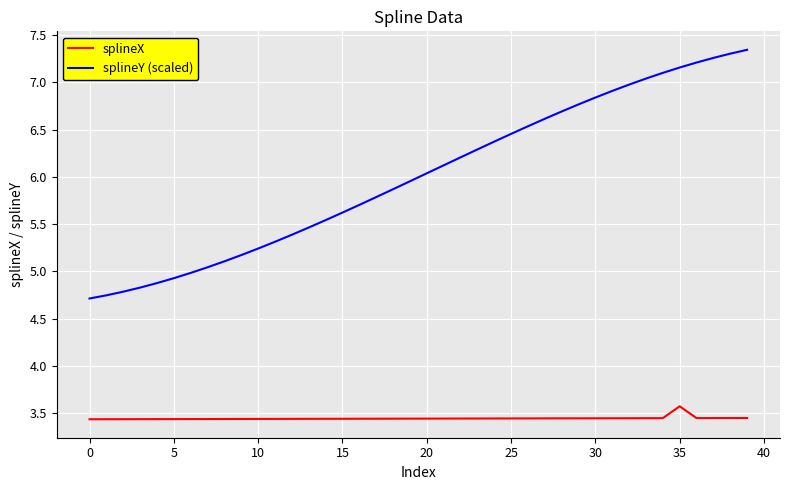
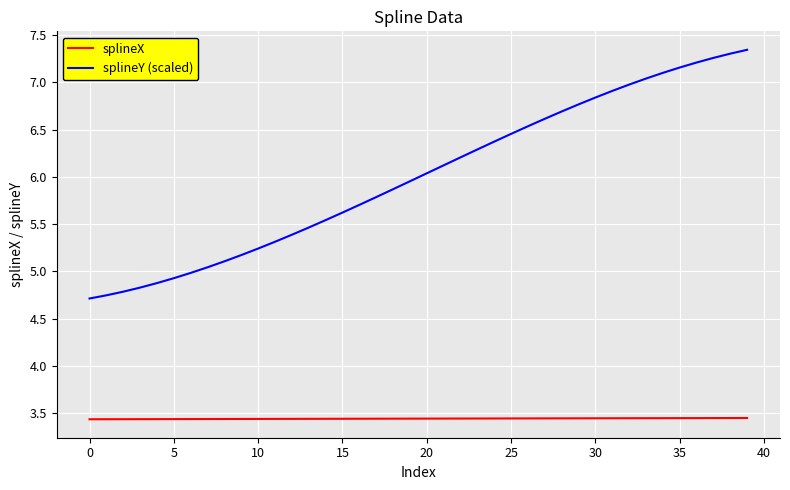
  {
    "splineX": {
      "0": 3.4,
      "5": 3.4,
      "10": 3.4,
      "15": 3.4,
      "20": 3.4,
      "25": 3.4,
      "30": 3.4,
-     "35": 3.6
+     "35": 3.4
    },
    "splineY (scaled)": {
      "0": 4.7,
      "5": 4.9,
      "10": 5.2,
      "15": 5.6,
      "20": 6.0,
      "25": 6.5,
      "30": 6.8,
      "35": 7.2
    }
  }
